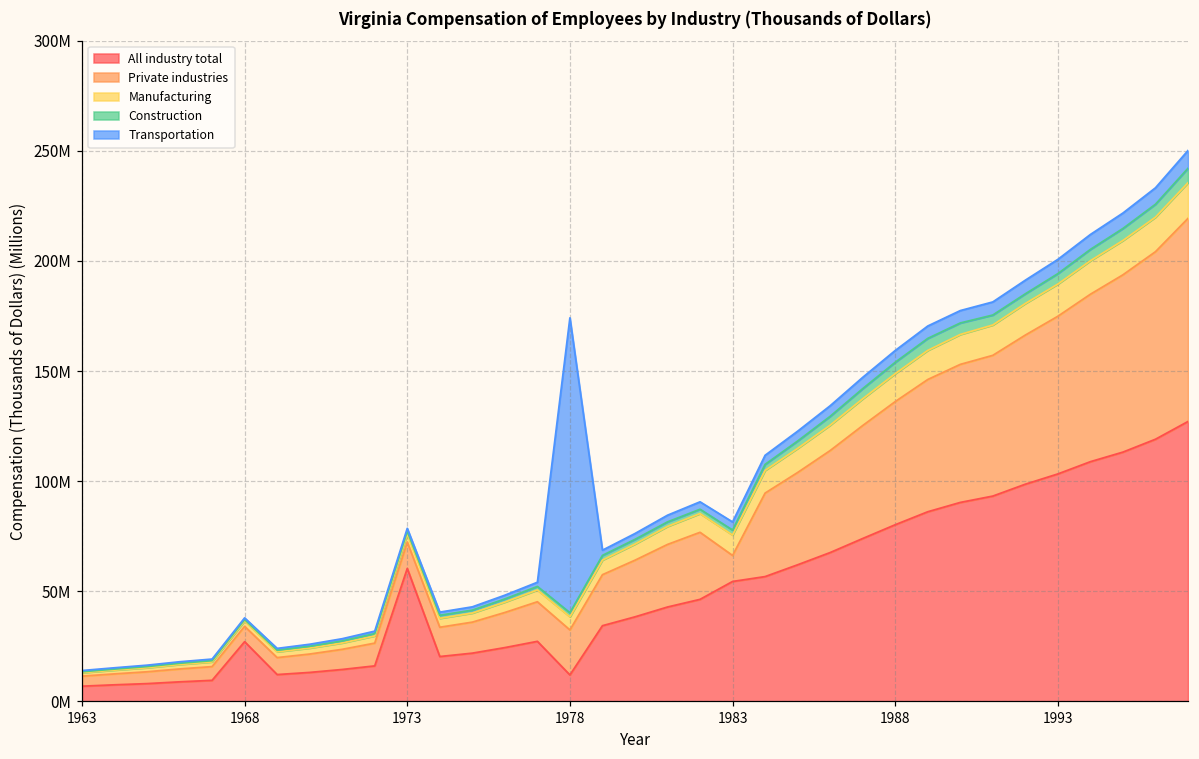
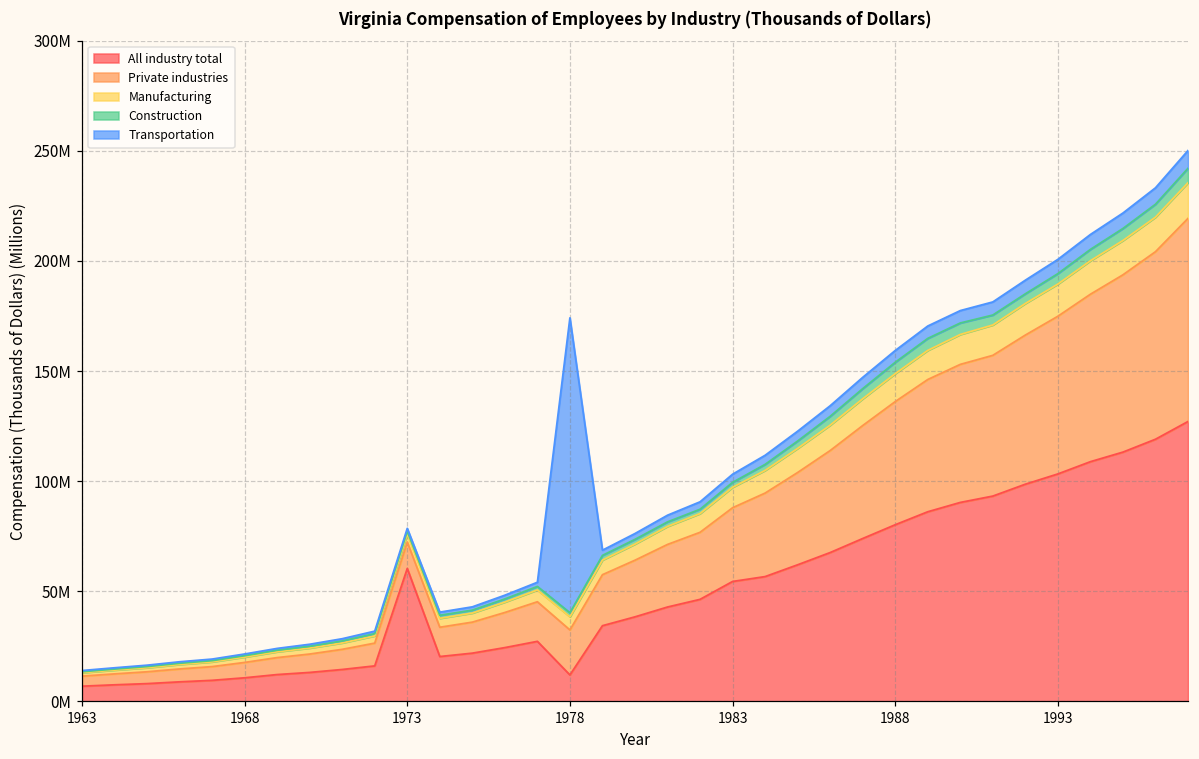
  {
    "All industry total": {
      "1963": 7000000,
-     "1968": 27000000,
+     "1968": 11000000,
      "1973": 60000000,
      "1978": 12000000,
      "1983": 54000000,
      "1988": 80000000,
      "1993": 103000000
    },
    "Private industries": {
      "1963": 5000000,
      "1968": 7000000,
      "1973": 12000000,
      "1978": 20000000,
-     "1983": 12000000,
+     "1983": 33000000,
      "1988": 56000000,
      "1993": 72000000
    },
    "Manufacturing": {
      "1978": 6000000,
      "1983": 9000000,
      "1988": 13000000,
      "1993": 15000000
    },
    "Construction": {
      "1978": 2000000,
      "1983": 2000000,
      "1988": 5000000,
      "1993": 5000000
    },
    "Transportation": {
      "1973": 1000000,
      "1978": 134000000,
      "1983": 4000000,
      "1988": 5000000,
      "1993": 6000000
    }
  }
